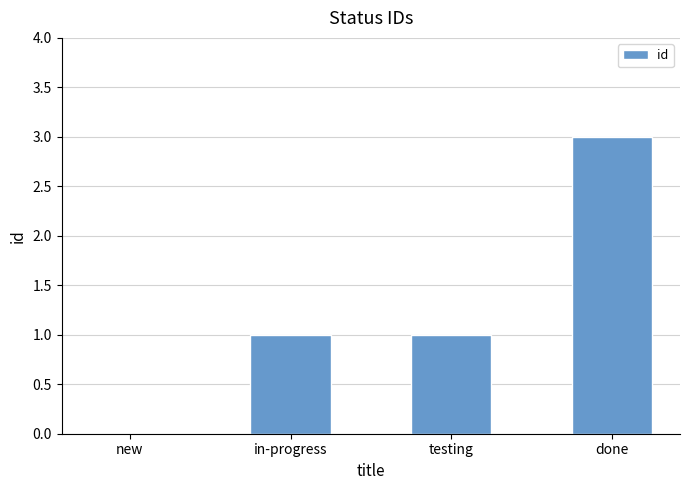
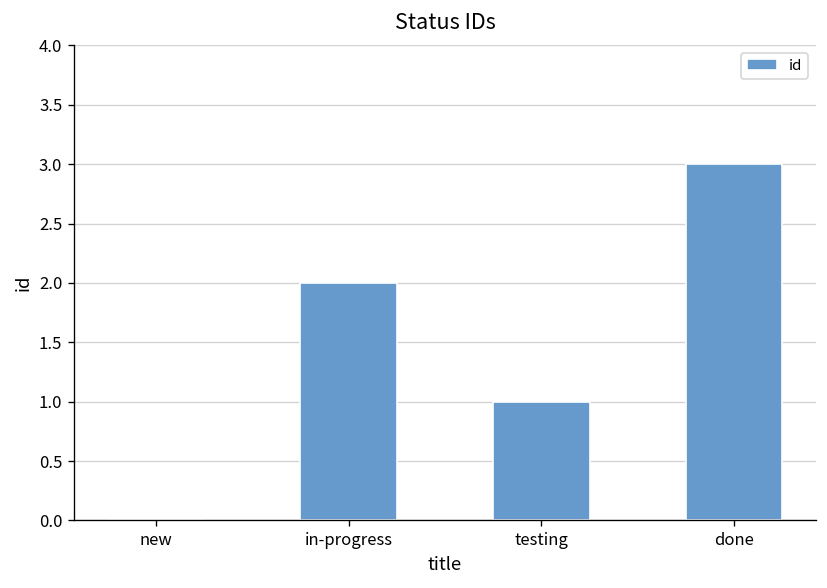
  {
    "new": 0,
-   "in-progress": 1,
+   "in-progress": 2,
    "testing": 1,
    "done": 3
  }
